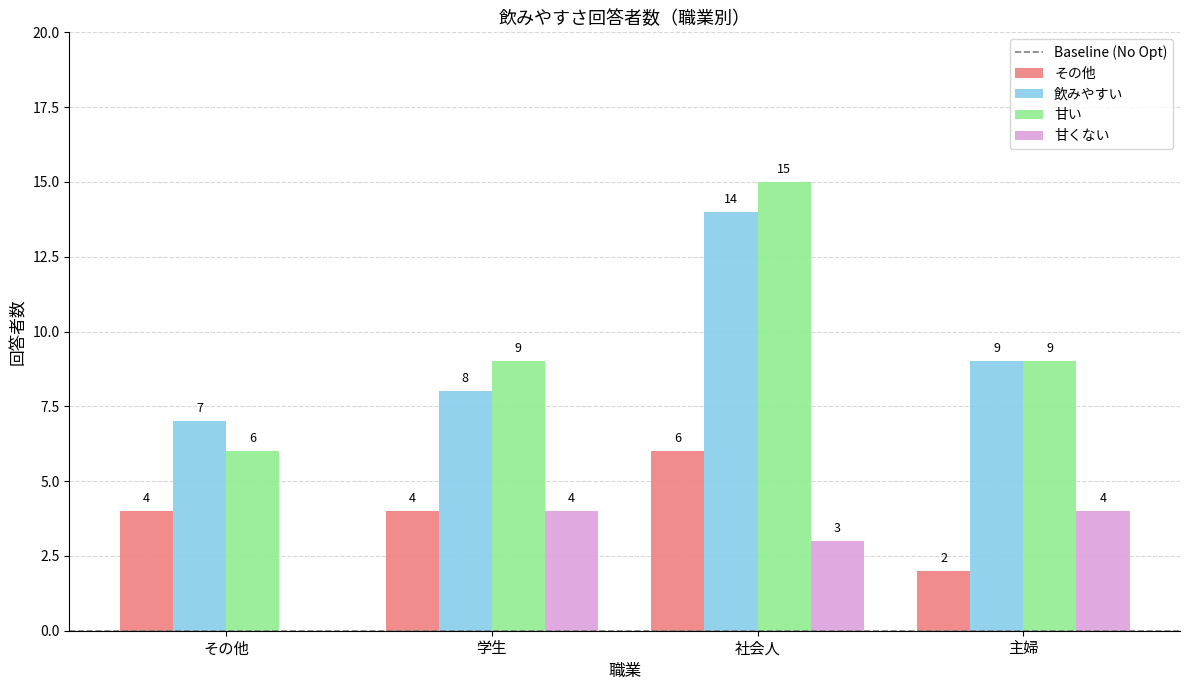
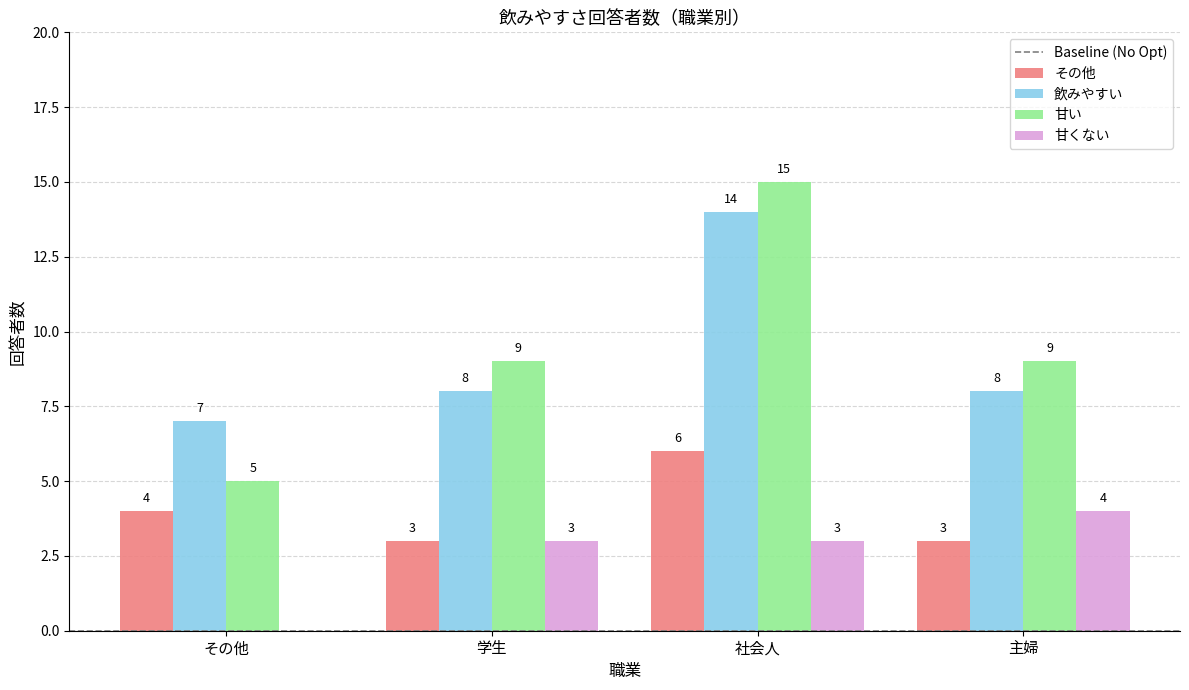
  {
    "その他": {
      "その他": 4,
-     "学生": 4,
+     "学生": 3,
      "社会人": 6,
-     "主婦": 2
+     "主婦": 3
    },
    "飲みやすい": {
      "その他": 7,
      "学生": 8,
      "社会人": 14,
-     "主婦": 9
+     "主婦": 8
    },
    "甘い": {
-     "その他": 6,
+     "その他": 5,
      "学生": 9,
      "社会人": 15,
      "主婦": 9
    },
    "甘くない": {
-     "学生": 4,
+     "学生": 3,
      "社会人": 3,
      "主婦": 4
    }
  }
